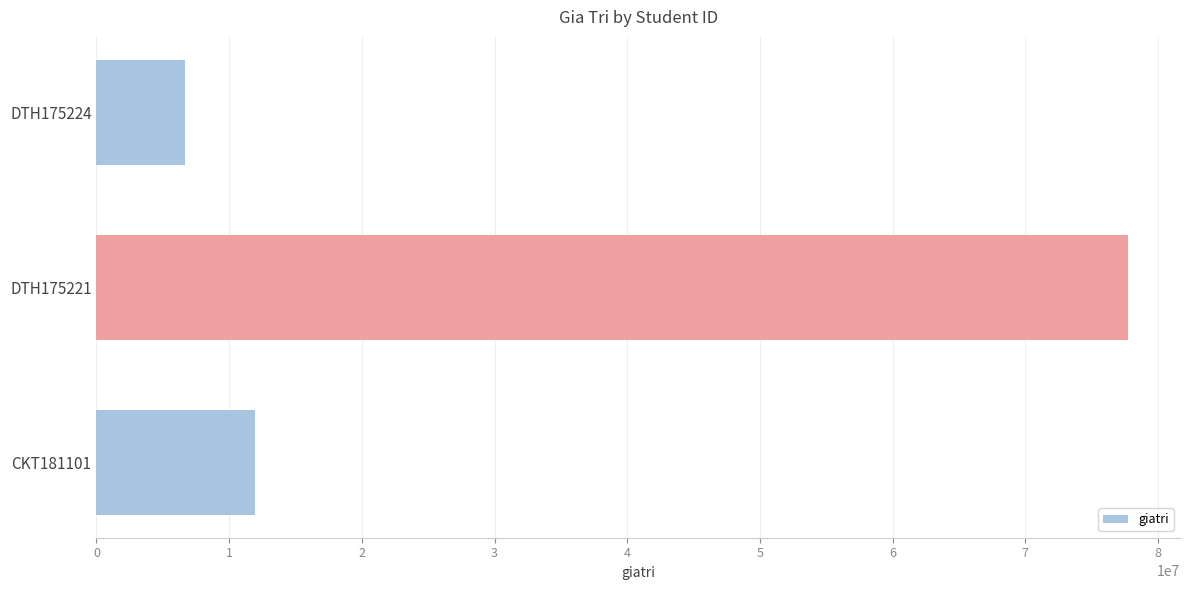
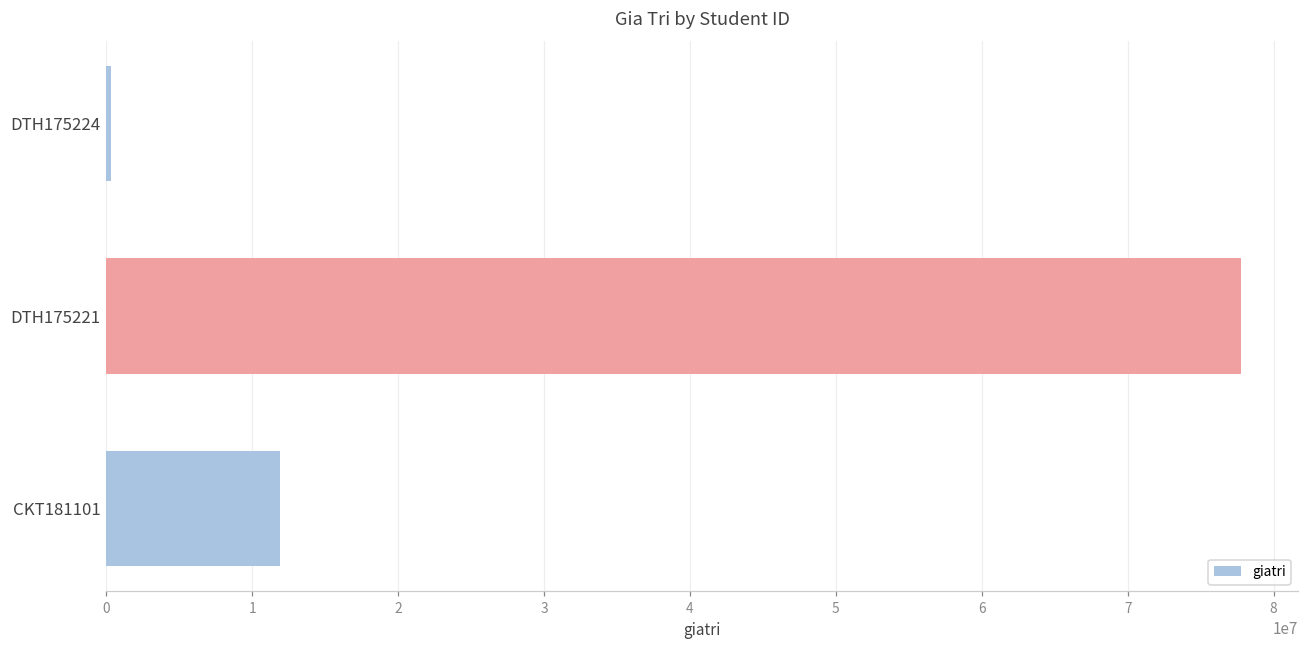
  {
-   "DTH175224": 6700000,
+   "DTH175224": 400000,
    "DTH175221": 77800000,
    "CKT181101": 11900000
  }
